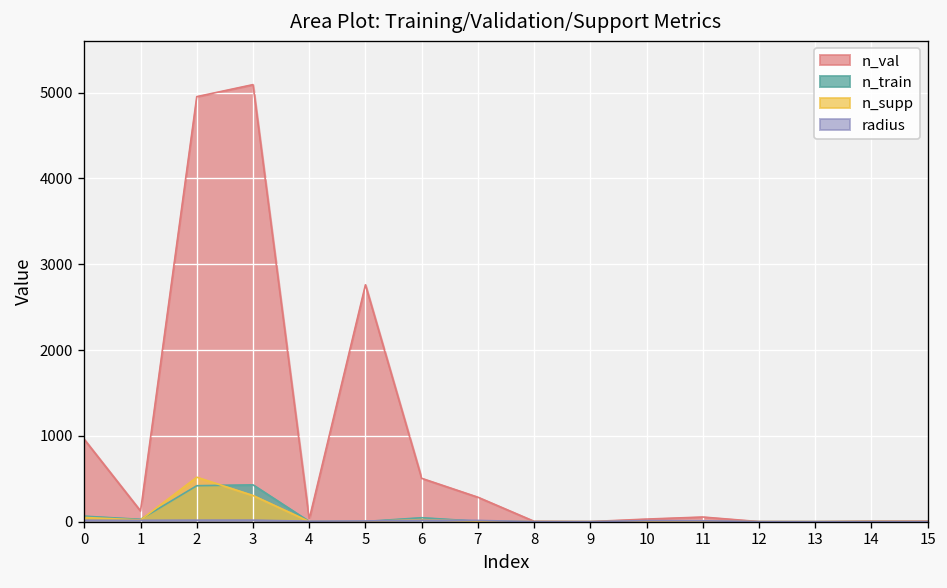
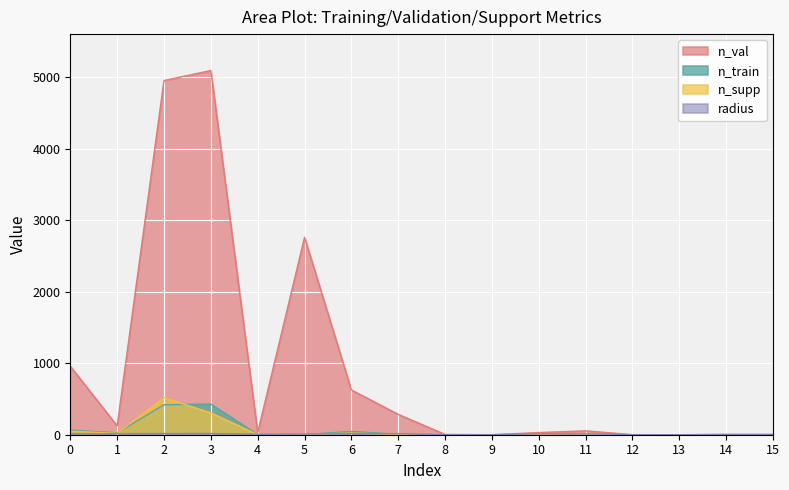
  {
    "n_val": {
      "0": 1000,
      "1": 100,
      "2": 5000,
      "3": 5100,
      "5": 2800,
-     "6": 500,
+     "6": 600,
      "7": 300,
      "11": 100
    },
    "n_train": {
      "2": 400,
      "3": 400
    },
    "n_supp": {
      "2": 500,
      "3": 300
    },
    "radius": {
      "2": 0,
      "3": 0
    }
  }
